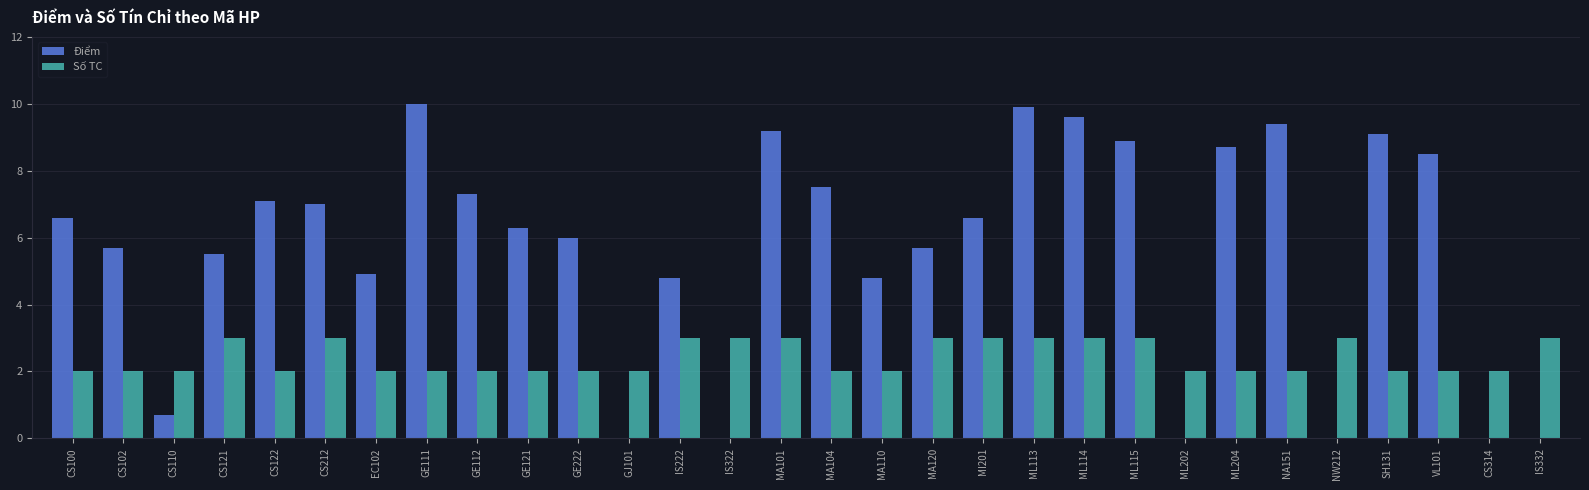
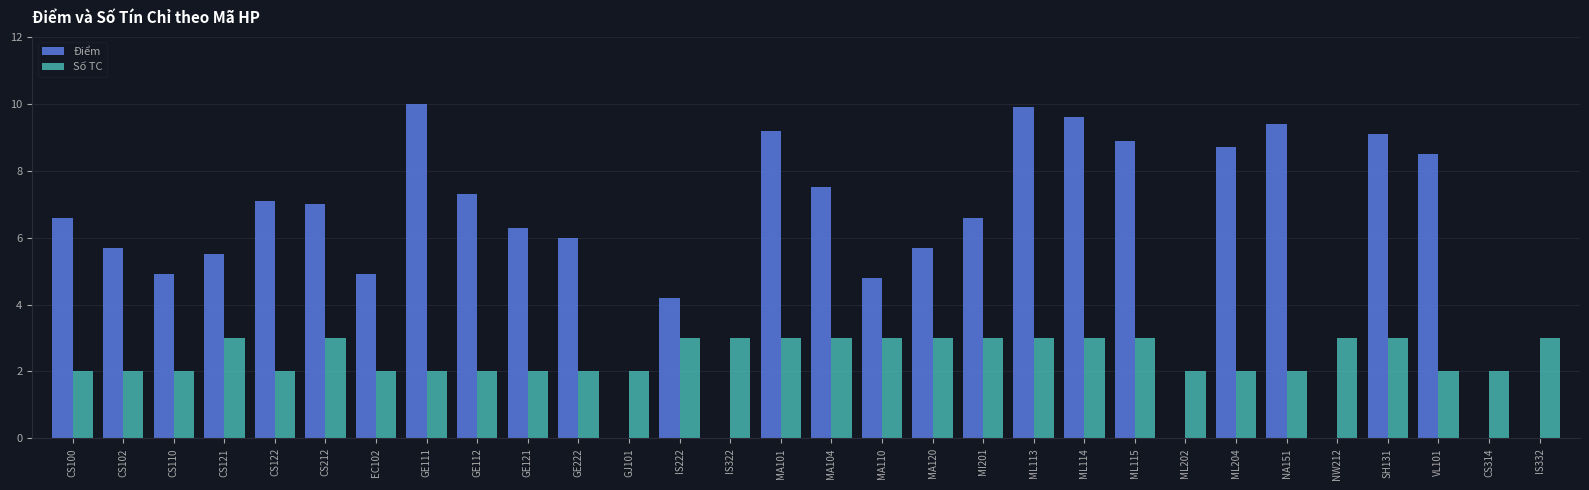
  {
    "Điểm": {
      "CS100": 6.6,
      "CS102": 5.7,
-     "CS110": 0.7,
+     "CS110": 4.9,
      "CS121": 5.5,
      "CS122": 7.1,
      "CS212": 7.0,
      "EC102": 4.9,
      "GE111": 10.0,
      "GE112": 7.3,
      "GE121": 6.3,
      "GE222": 6.0,
      "GJ101": 0.0,
-     "IS222": 4.8,
+     "IS222": 4.2,
      "IS322": 0.0,
      "MA101": 9.2,
      "MA104": 7.5,
      "MA110": 4.8,
      "MA120": 5.7,
      "MI201": 6.6,
      "ML113": 9.9,
      "ML114": 9.6,
      "ML115": 8.9,
      "ML202": 0.0,
      "ML204": 8.7,
      "NA151": 9.4,
      "NW212": 0.0,
      "SH131": 9.1,
      "VL101": 8.5,
      "CS314": 0.0,
      "IS332": 0.0
    },
    "Số TC": {
      "CS100": 2,
      "CS102": 2,
      "CS110": 2,
      "CS121": 3,
      "CS122": 2,
      "CS212": 3,
      "EC102": 2,
      "GE111": 2,
      "GE112": 2,
      "GE121": 2,
      "GE222": 2,
      "GJ101": 2,
      "IS222": 3,
      "IS322": 3,
      "MA101": 3,
-     "MA104": 2,
-     "MA110": 2,
+     "MA104": 3,
+     "MA110": 3,
      "MA120": 3,
      "MI201": 3,
      "ML113": 3,
      "ML114": 3,
      "ML115": 3,
      "ML202": 2,
      "ML204": 2,
      "NA151": 2,
      "NW212": 3,
-     "SH131": 2,
+     "SH131": 3,
      "VL101": 2,
      "CS314": 2,
      "IS332": 3
    }
  }
